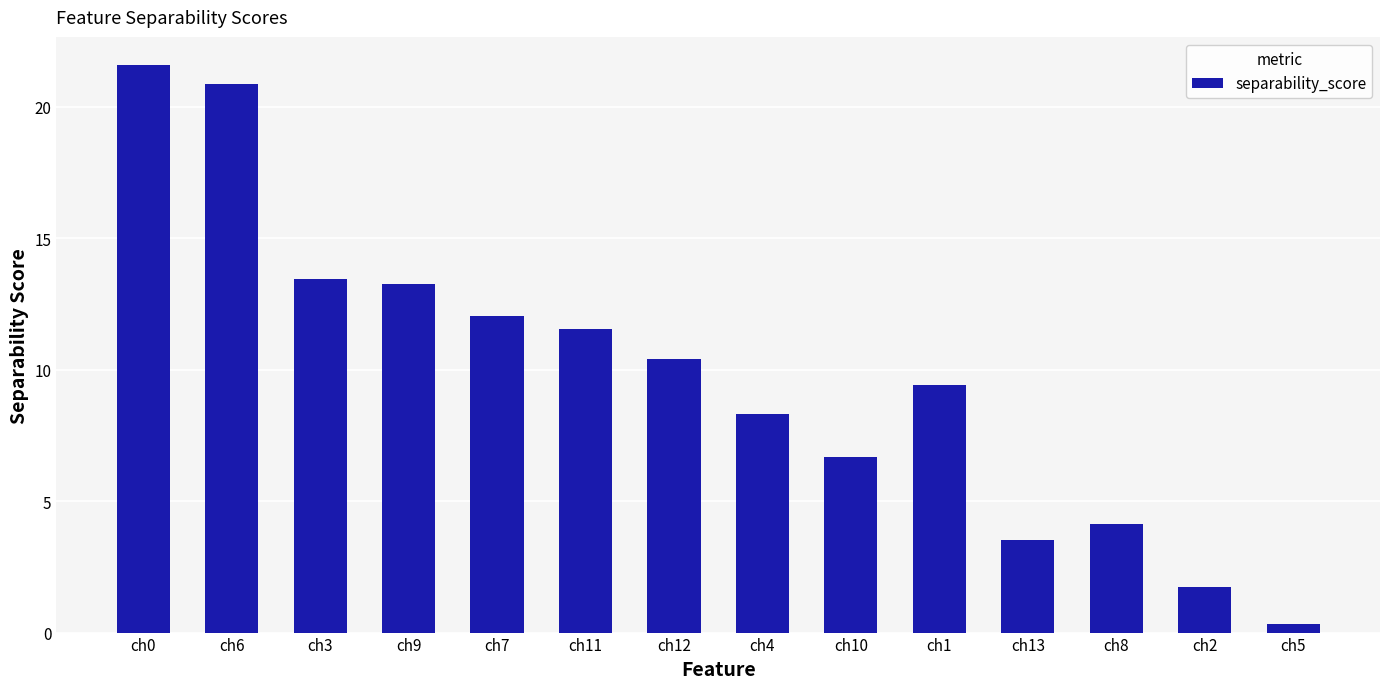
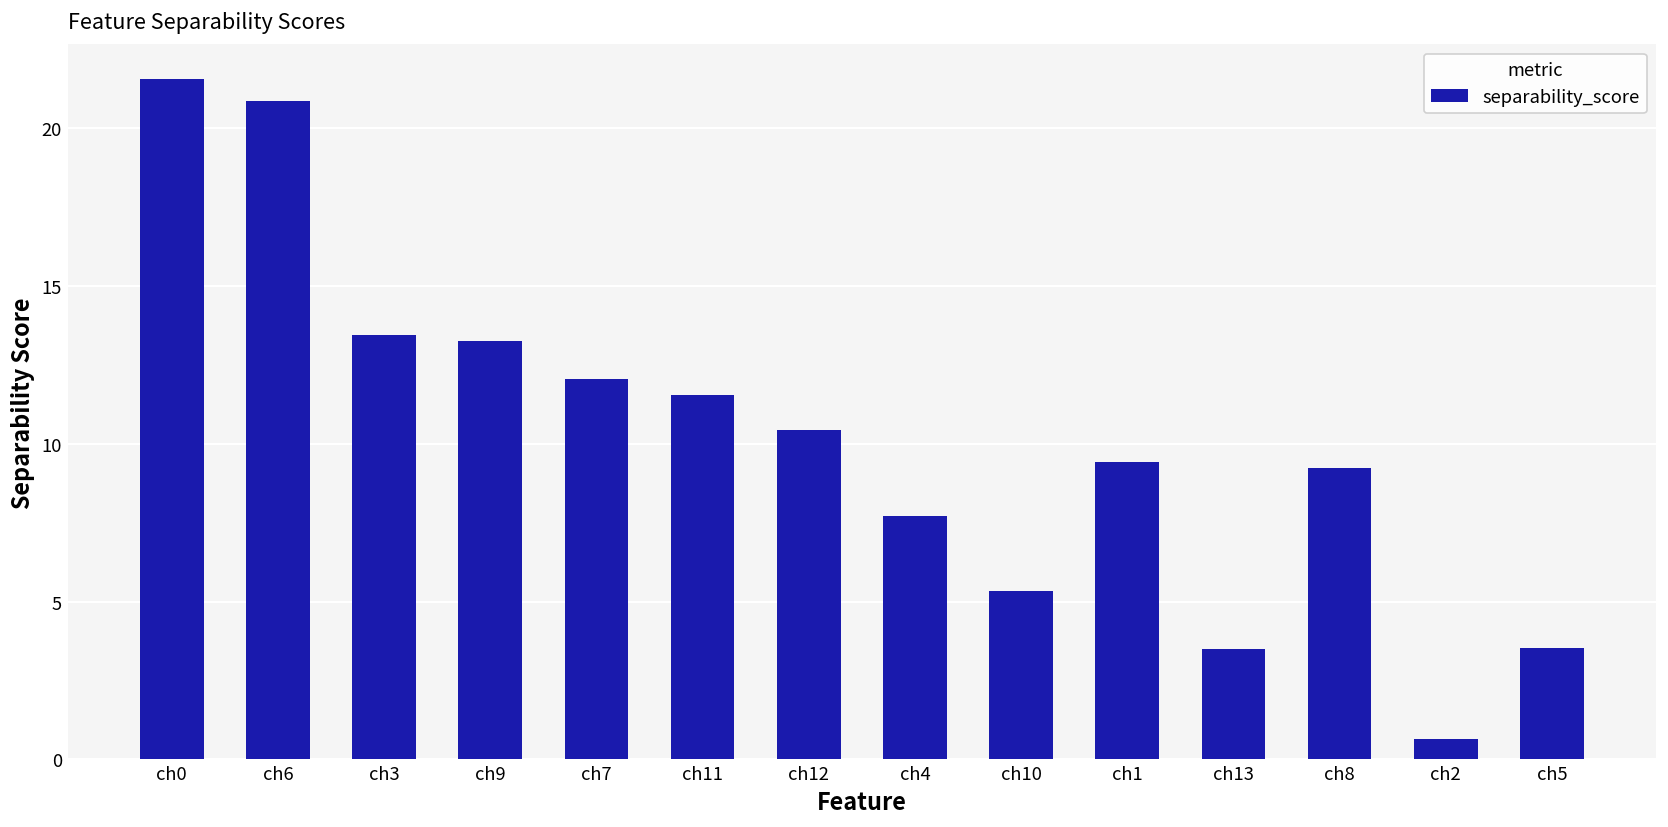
  {
    "ch0": 21.6,
    "ch6": 20.9,
    "ch3": 13.4,
    "ch9": 13.2,
    "ch7": 12.0,
    "ch11": 11.6,
    "ch12": 10.4,
-   "ch4": 8.3,
-   "ch10": 6.7,
+   "ch4": 7.7,
+   "ch10": 5.3,
    "ch1": 9.4,
    "ch13": 3.5,
-   "ch8": 4.1,
-   "ch2": 1.7,
-   "ch5": 0.3
+   "ch8": 9.2,
+   "ch2": 0.6,
+   "ch5": 3.5
  }
